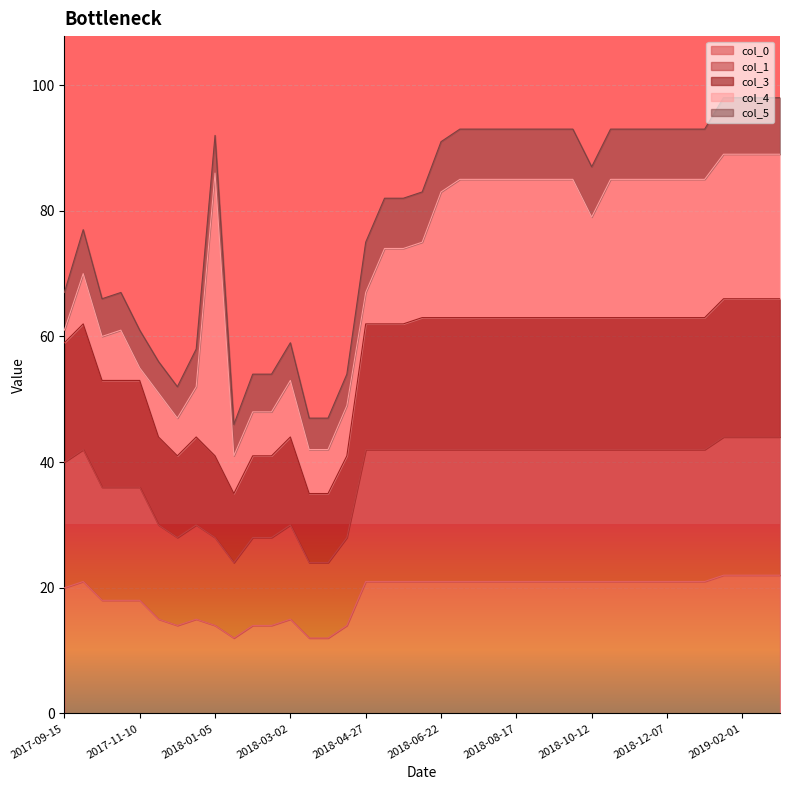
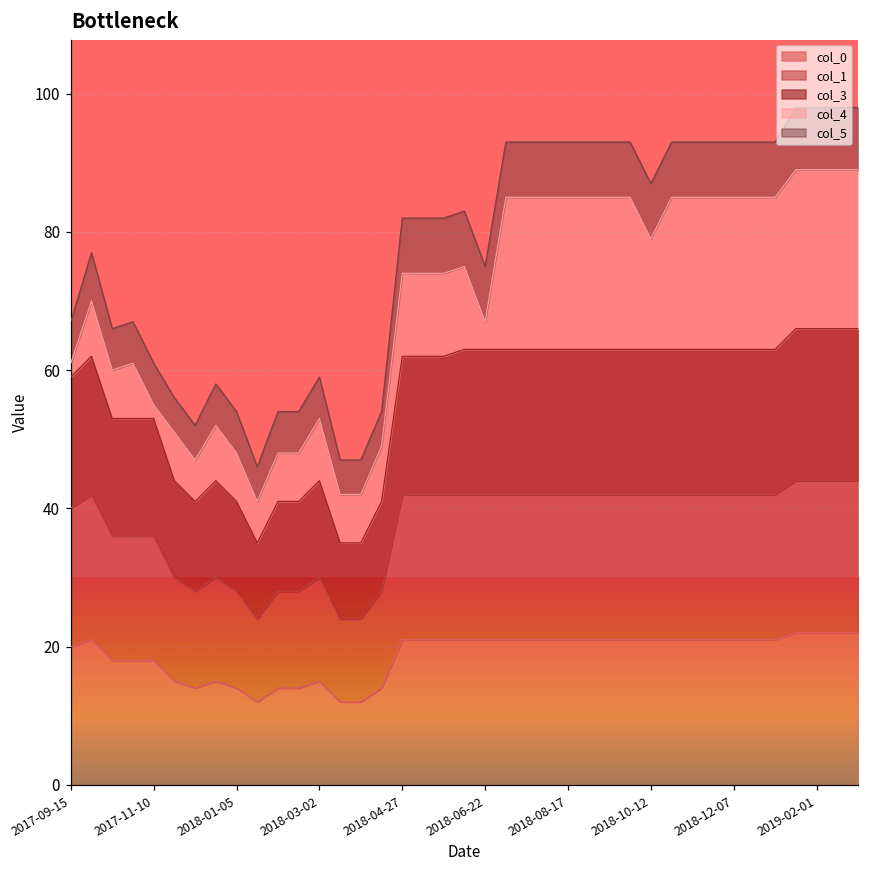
  {
    "col_4": {
      "2017-09-15": 2,
      "2017-11-10": 2,
-     "2018-01-05": 45,
+     "2018-01-05": 7,
      "2018-03-02": 9,
-     "2018-04-27": 5,
-     "2018-06-22": 20,
+     "2018-04-27": 12,
+     "2018-06-22": 4,
      "2018-08-17": 22,
      "2018-10-12": 16,
      "2018-12-07": 22,
      "2019-02-01": 23
    }
  }
